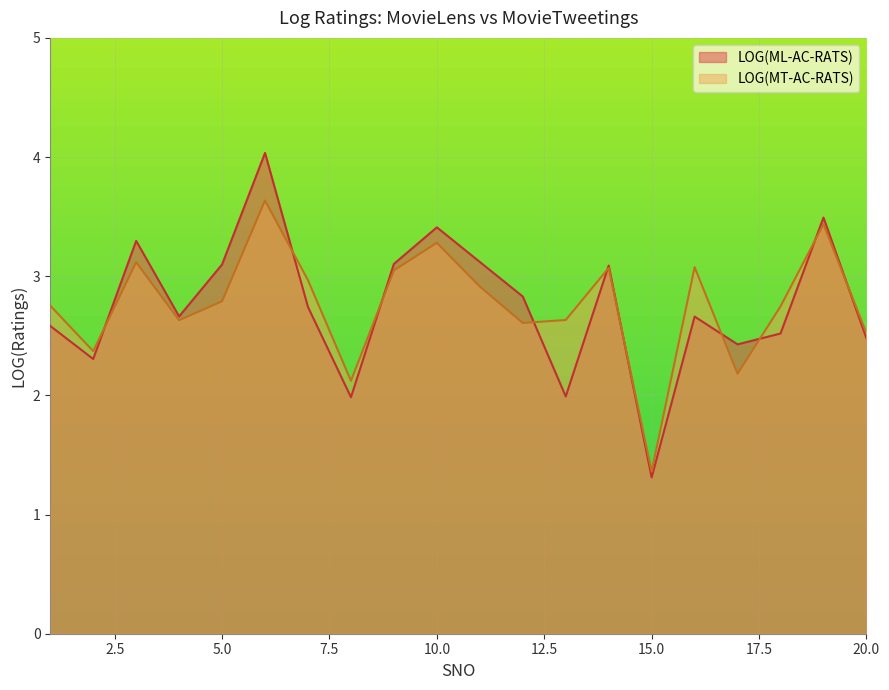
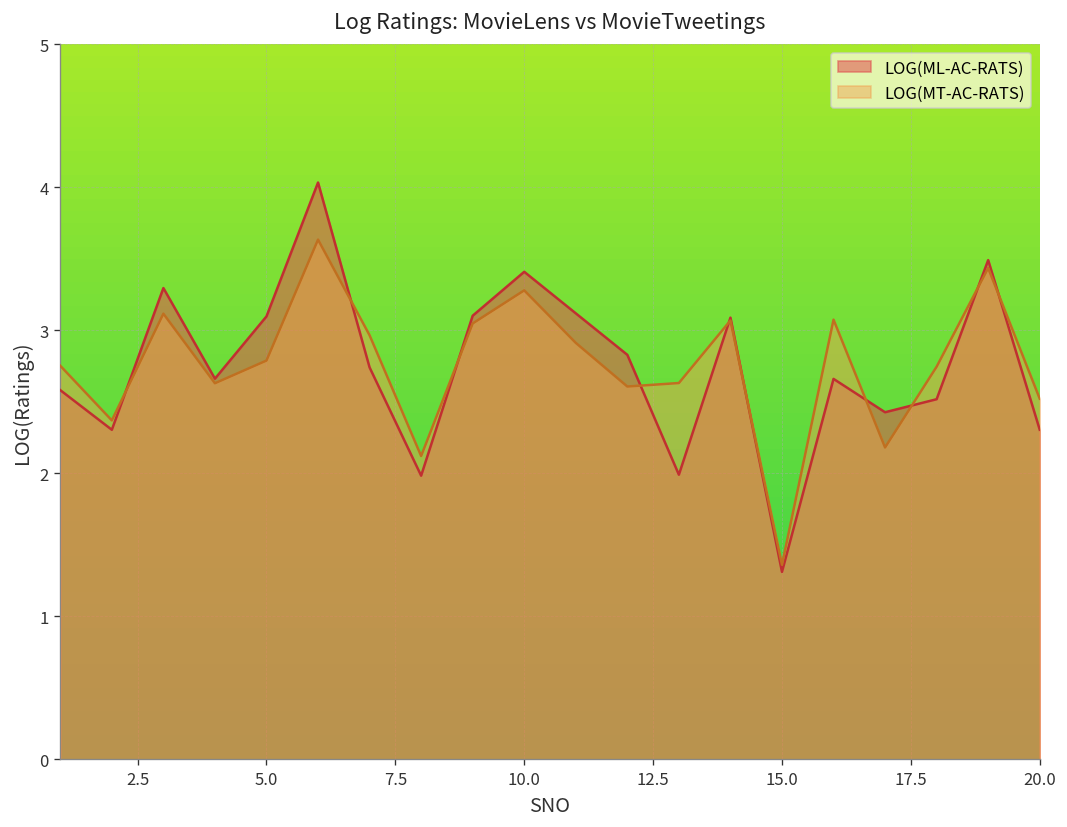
  {
    "LOG(ML-AC-RATS)": {
      "5.0": 3.10,
      "10.0": 3.41,
      "15.0": 1.31,
-     "20.0": 2.48
+     "20.0": 2.31
    },
    "LOG(MT-AC-RATS)": {
      "5.0": 2.79,
      "10.0": 3.28,
      "15.0": 1.36,
      "20.0": 2.52
    }
  }
